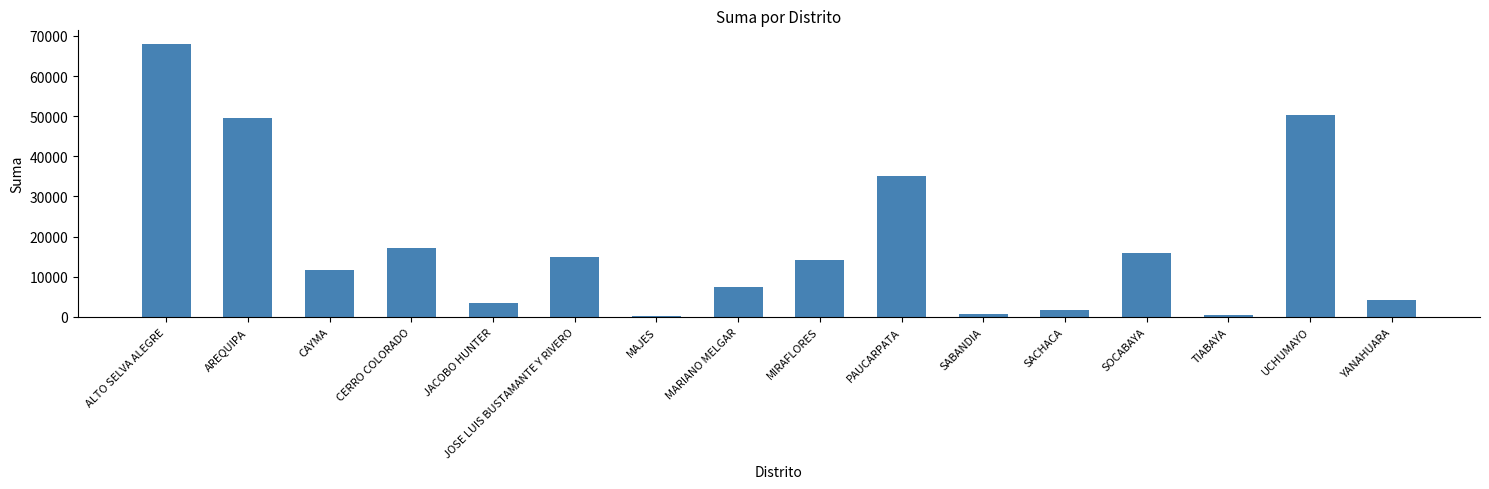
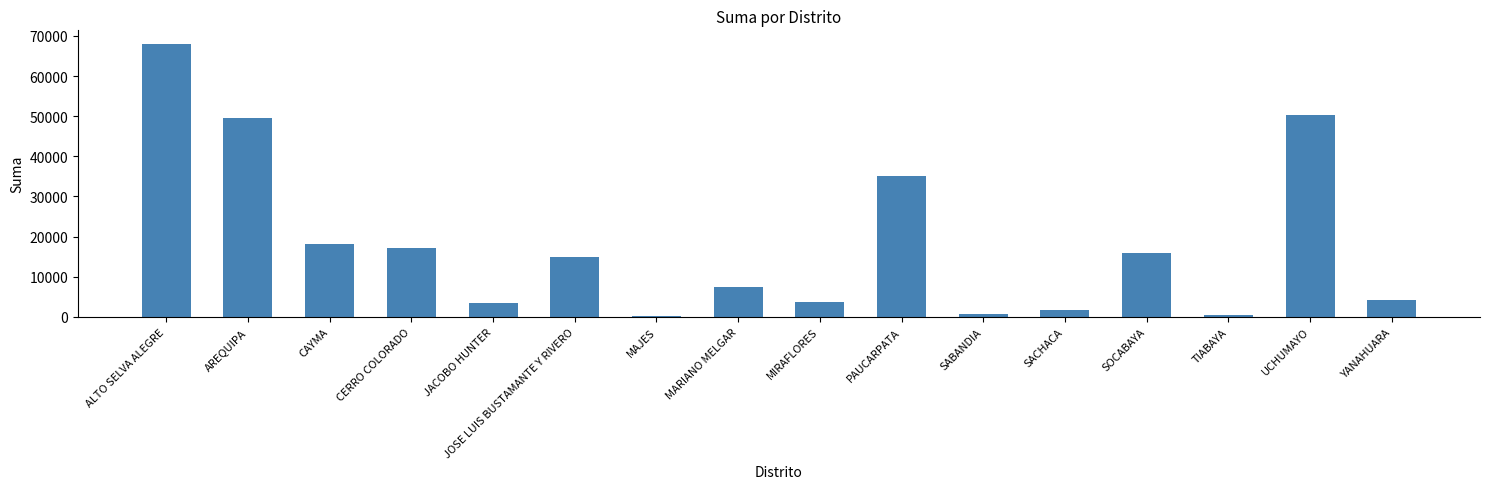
  {
    "ALTO SELVA ALEGRE": 68000,
    "AREQUIPA": 50000,
-   "CAYMA": 12000,
+   "CAYMA": 18000,
    "CERRO COLORADO": 17000,
    "JACOBO HUNTER": 3000,
    "JOSE LUIS BUSTAMANTE Y RIVERO": 15000,
    "MARIANO MELGAR": 7000,
-   "MIRAFLORES": 14000,
+   "MIRAFLORES": 4000,
    "PAUCARPATA": 35000,
    "SABANDIA": 1000,
    "SACHACA": 2000,
    "SOCABAYA": 16000,
    "UCHUMAYO": 50000,
    "YANAHUARA": 4000
  }
